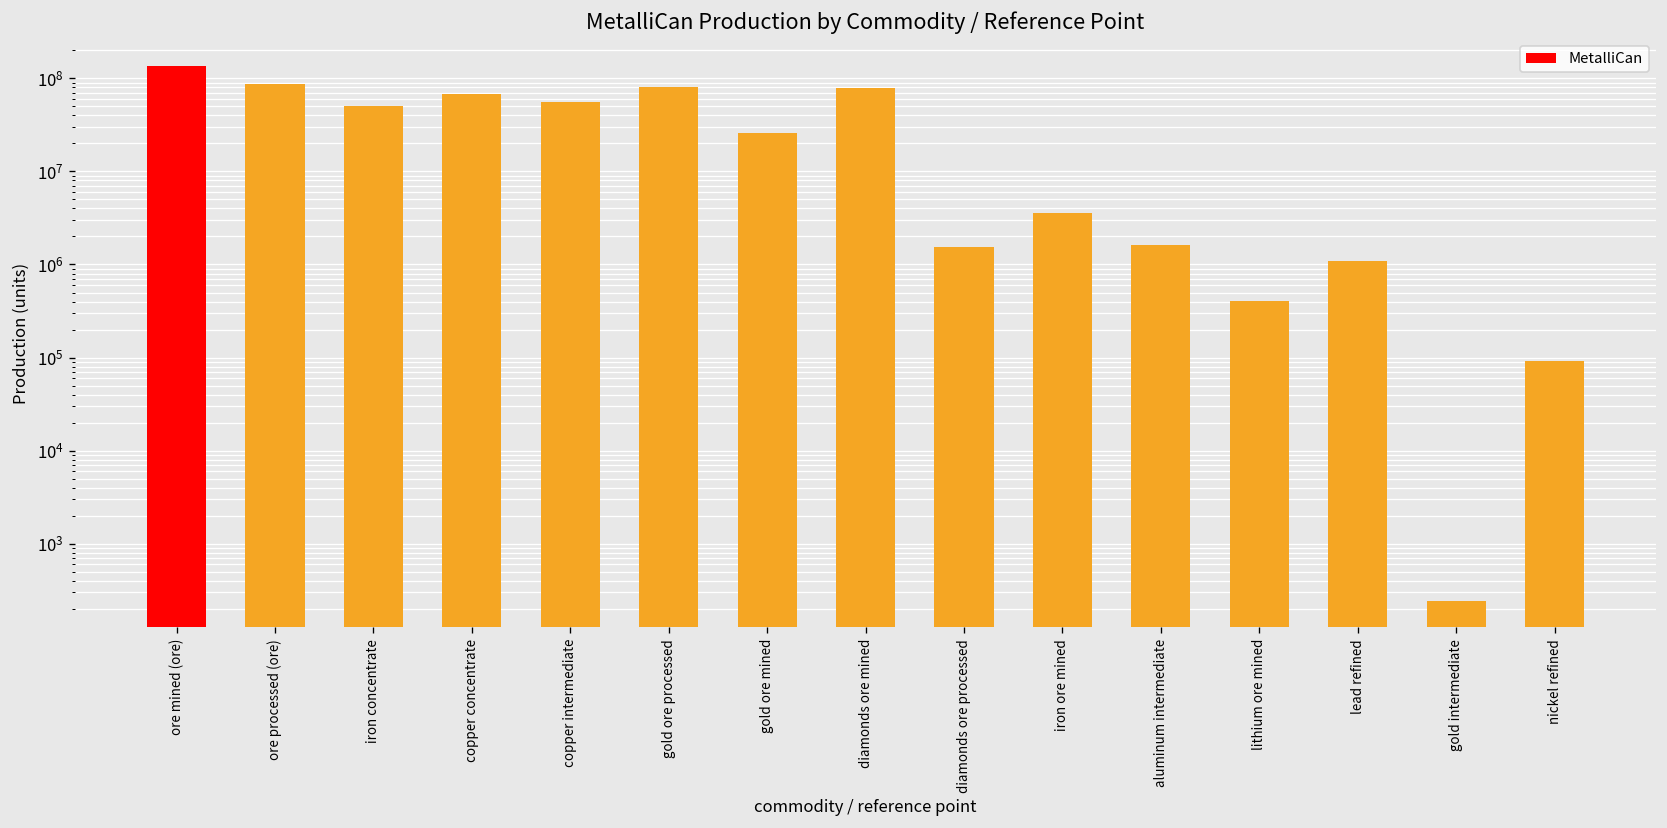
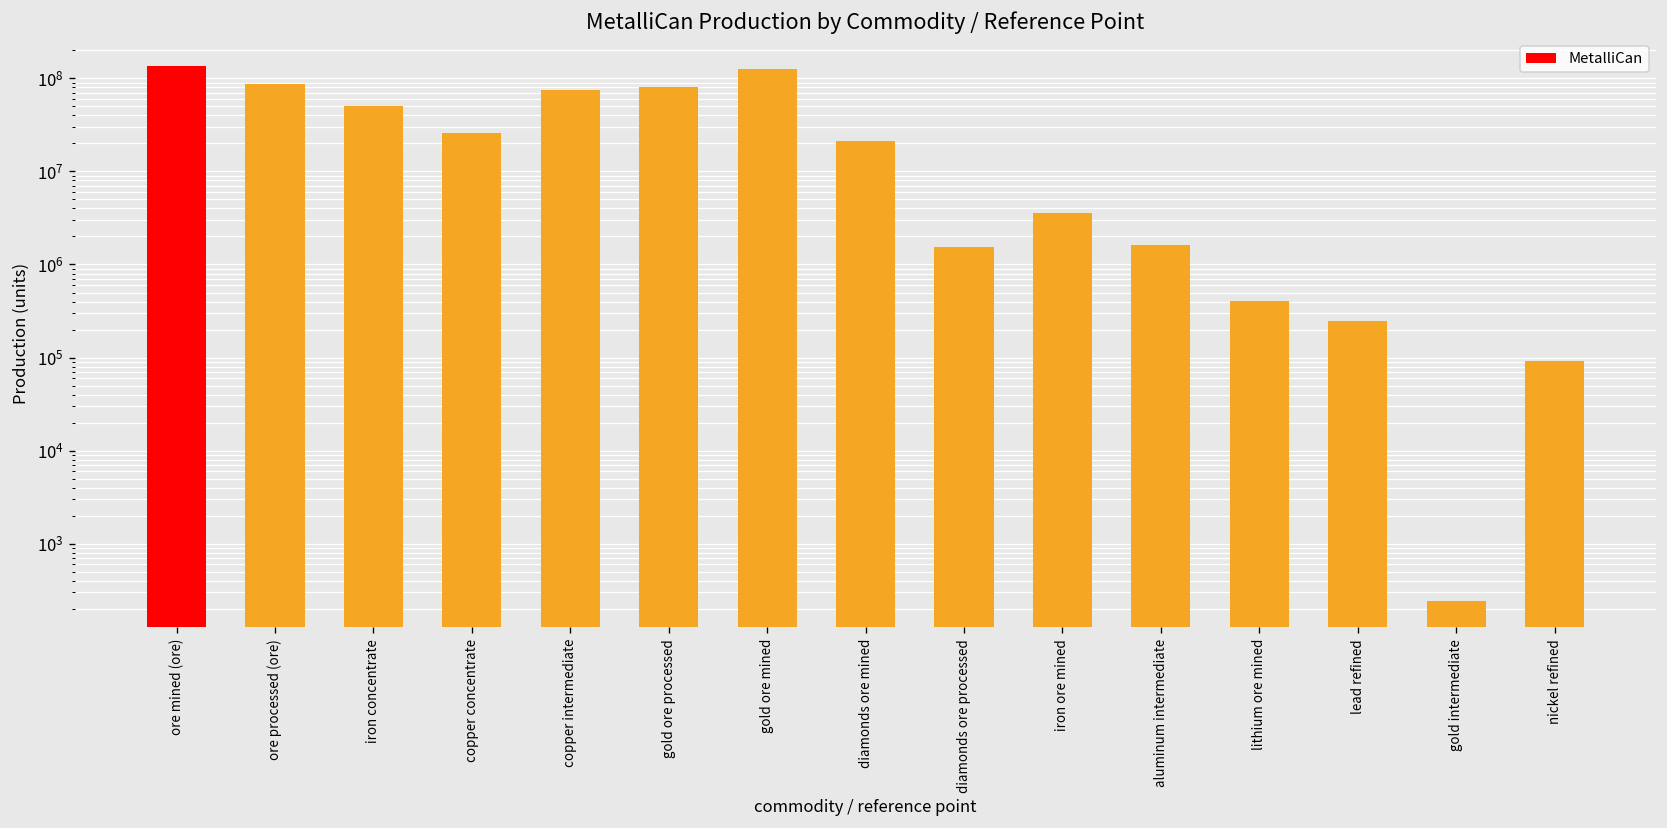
  {
    "ore mined (ore)": 140000000,
    "ore processed (ore)": 90000000,
    "iron concentrate": 50000000,
-   "copper concentrate": 70000000,
-   "copper intermediate": 60000000,
+   "copper concentrate": 26000000,
+   "copper intermediate": 80000000,
    "gold ore processed": 80000000,
-   "gold ore mined": 26000000,
-   "diamonds ore mined": 80000000,
+   "gold ore mined": 130000000,
+   "diamonds ore mined": 21000000,
    "diamonds ore processed": 1500000,
    "iron ore mined": 4000000,
    "aluminum intermediate": 1600000,
    "lithium ore mined": 400000,
-   "lead refined": 1100000,
+   "lead refined": 240000,
    "gold intermediate": 240,
    "nickel refined": 90000
  }
